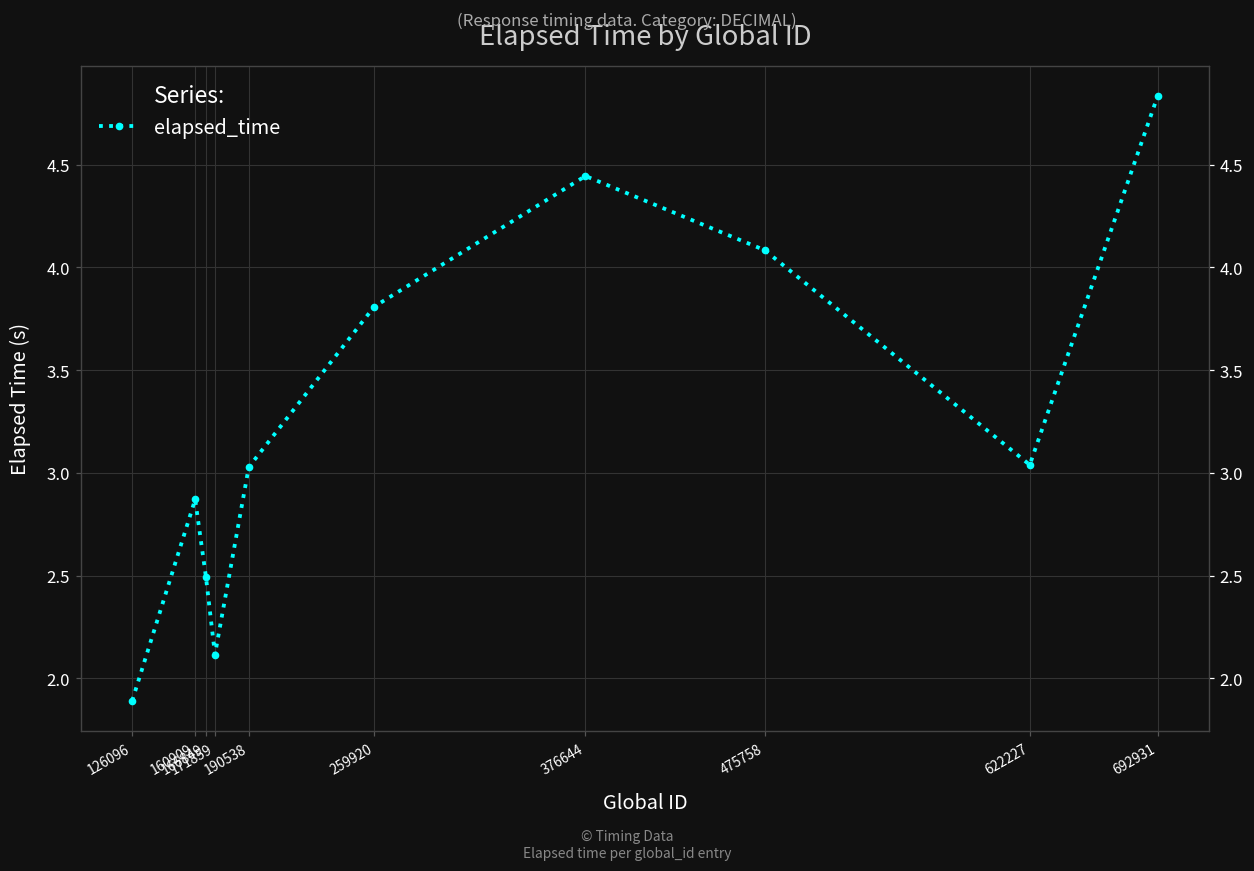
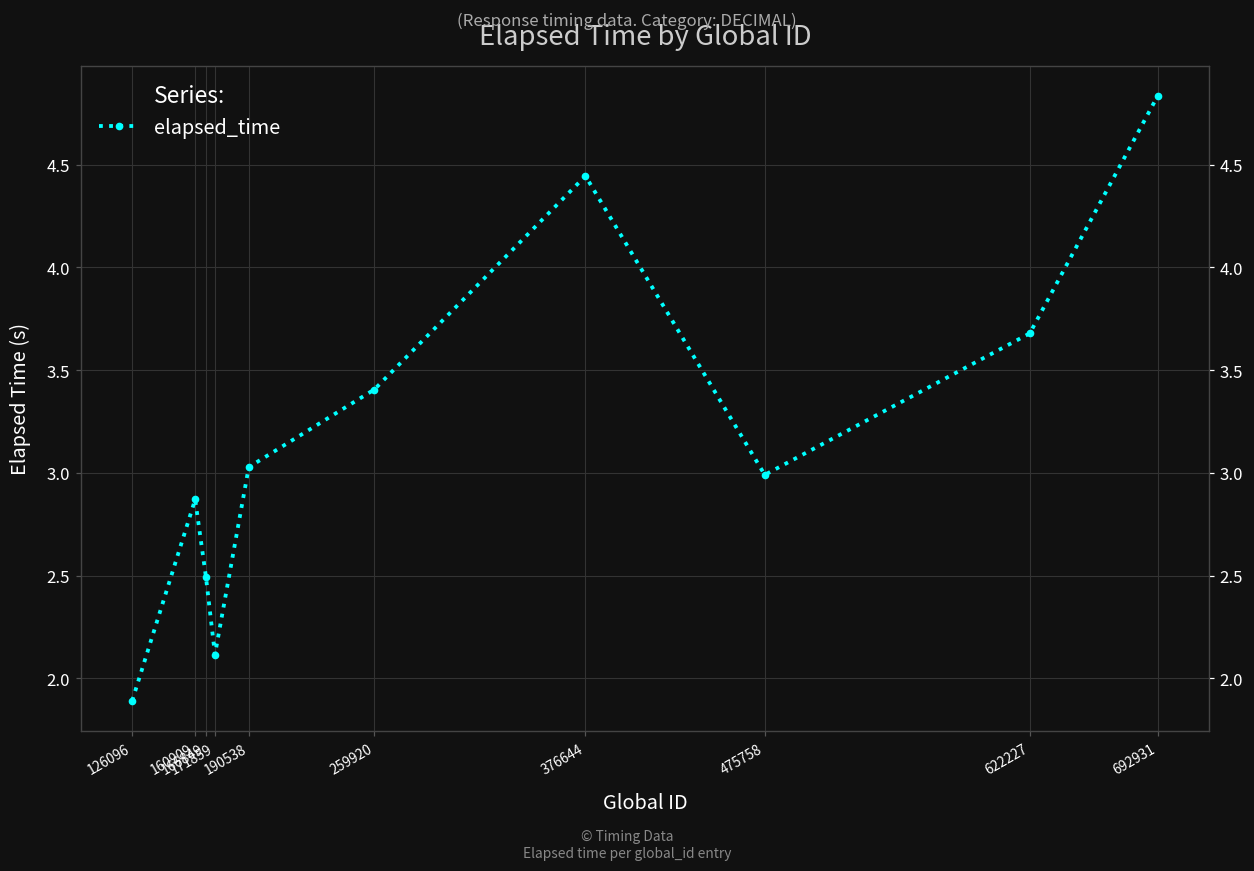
  {
    "126096": 1.89,
    "160909": 2.87,
    "166849": 2.49,
    "171859": 2.12,
    "190538": 3.03,
-   "259920": 3.81,
+   "259920": 3.41,
    "376644": 4.45,
-   "475758": 4.08,
-   "622227": 3.04,
+   "475758": 2.99,
+   "622227": 3.68,
    "692931": 4.83
  }
